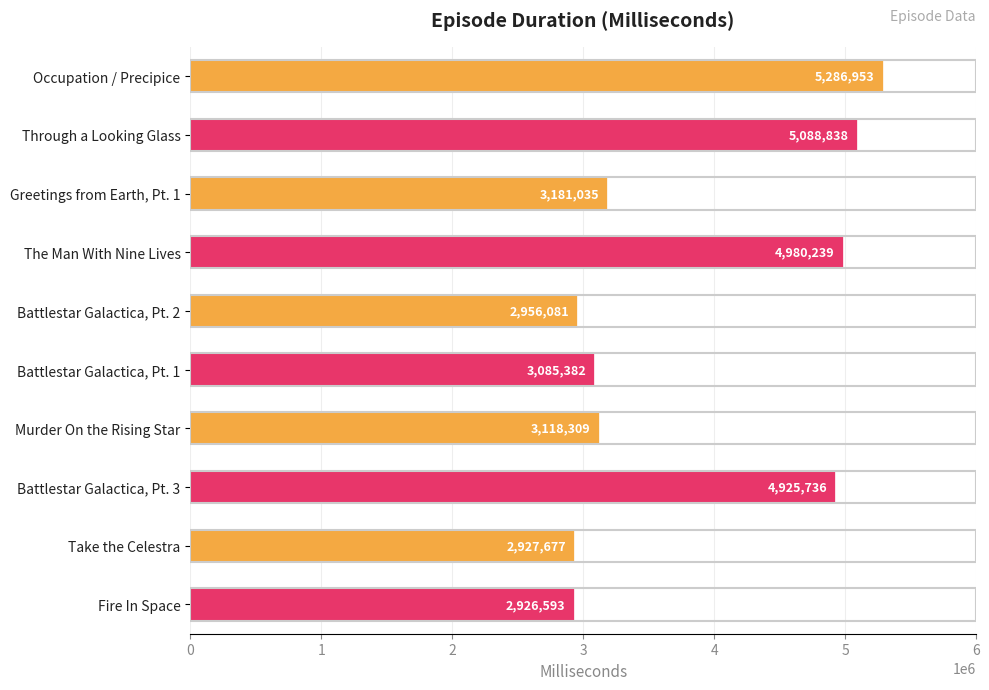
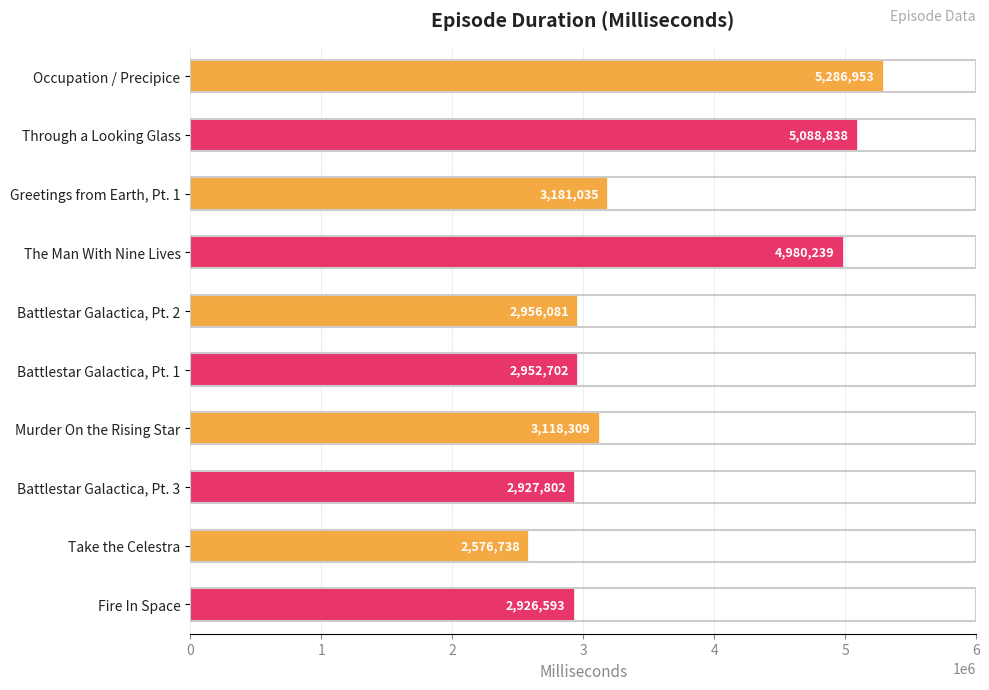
  {
    "Occupation / Precipice": "5,286,953",
    "Through a Looking Glass": "5,088,838",
    "Greetings from Earth, Pt. 1": "3,181,035",
    "The Man With Nine Lives": "4,980,239",
    "Battlestar Galactica, Pt. 2": "2,956,081",
-   "Battlestar Galactica, Pt. 1": "3,085,382",
+   "Battlestar Galactica, Pt. 1": "2,952,702",
    "Murder On the Rising Star": "3,118,309",
-   "Battlestar Galactica, Pt. 3": "4,925,736",
-   "Take the Celestra": "2,927,677",
+   "Battlestar Galactica, Pt. 3": "2,927,802",
+   "Take the Celestra": "2,576,738",
    "Fire In Space": "2,926,593"
  }
